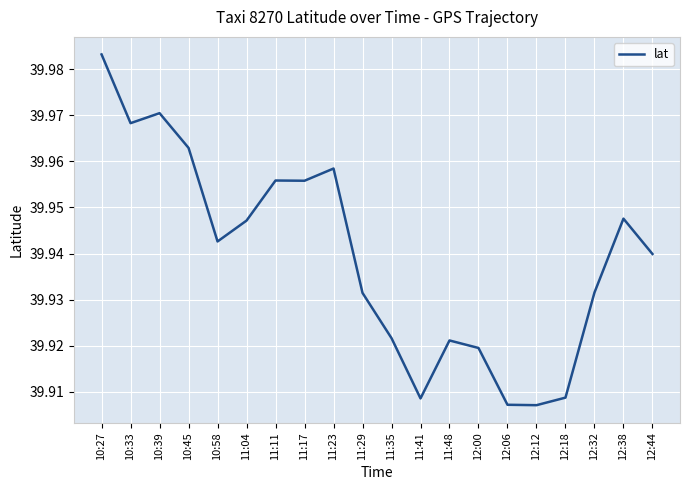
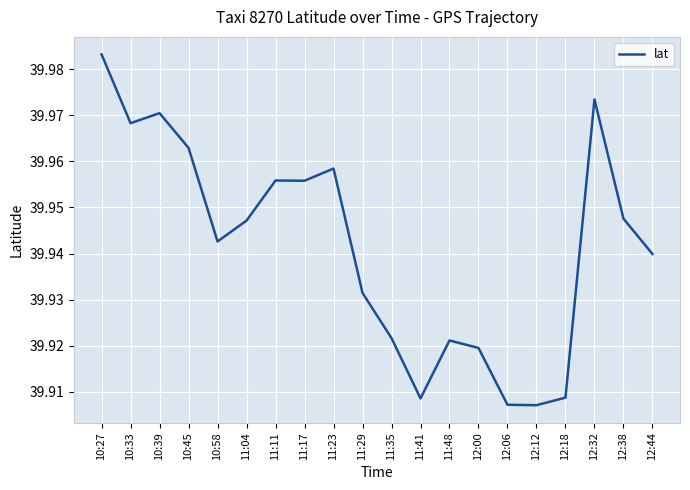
  {
    "10:27": 39.983,
    "10:33": 39.968,
    "10:39": 39.970,
    "10:45": 39.963,
    "10:58": 39.943,
    "11:04": 39.947,
    "11:11": 39.956,
    "11:17": 39.956,
    "11:23": 39.958,
    "11:29": 39.931,
    "11:35": 39.922,
    "11:41": 39.909,
    "11:48": 39.921,
    "12:00": 39.920,
    "12:06": 39.907,
    "12:12": 39.907,
    "12:18": 39.909,
-   "12:32": 39.932,
+   "12:32": 39.973,
    "12:38": 39.948,
    "12:44": 39.940
  }
